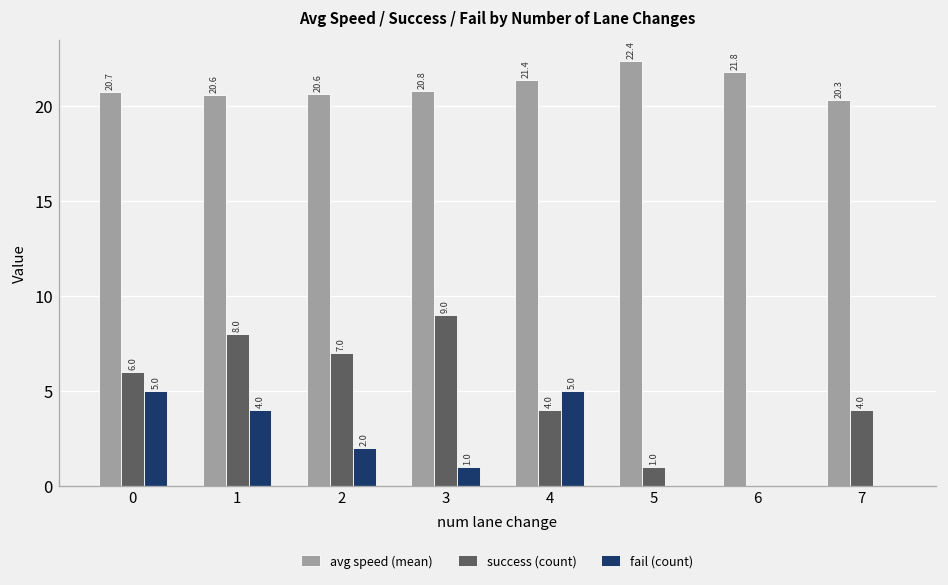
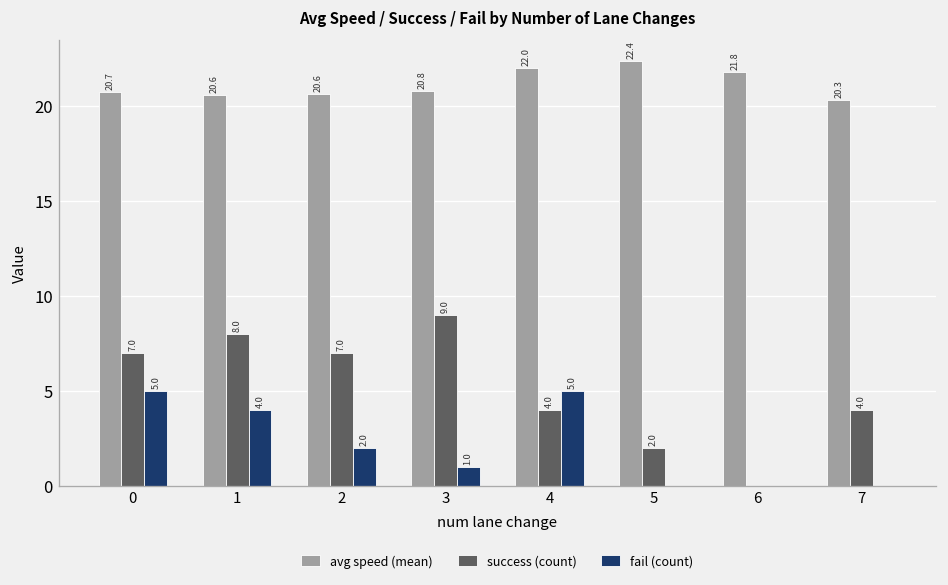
  {
    "avg speed (mean)": {
      "0": 20.7,
      "1": 20.6,
      "2": 20.6,
      "3": 20.8,
-     "4": 21.4,
+     "4": 22.0,
      "5": 22.4,
      "6": 21.8,
      "7": 20.3
    },
    "success (count)": {
-     "0": 6.0,
+     "0": 7.0,
      "1": 8.0,
      "2": 7.0,
      "3": 9.0,
      "4": 4.0,
-     "5": 1.0,
+     "5": 2.0,
      "7": 4.0
    },
    "fail (count)": {
      "0": 5.0,
      "1": 4.0,
      "2": 2.0,
      "3": 1.0,
      "4": 5.0
    }
  }
